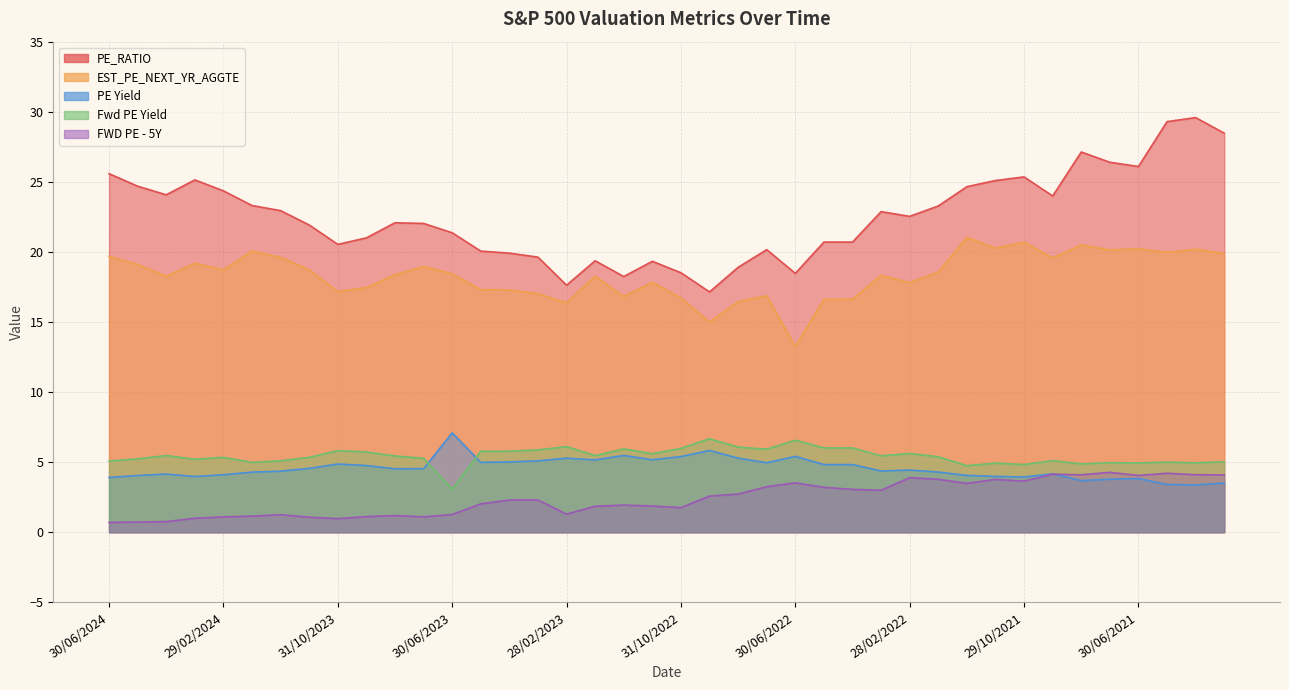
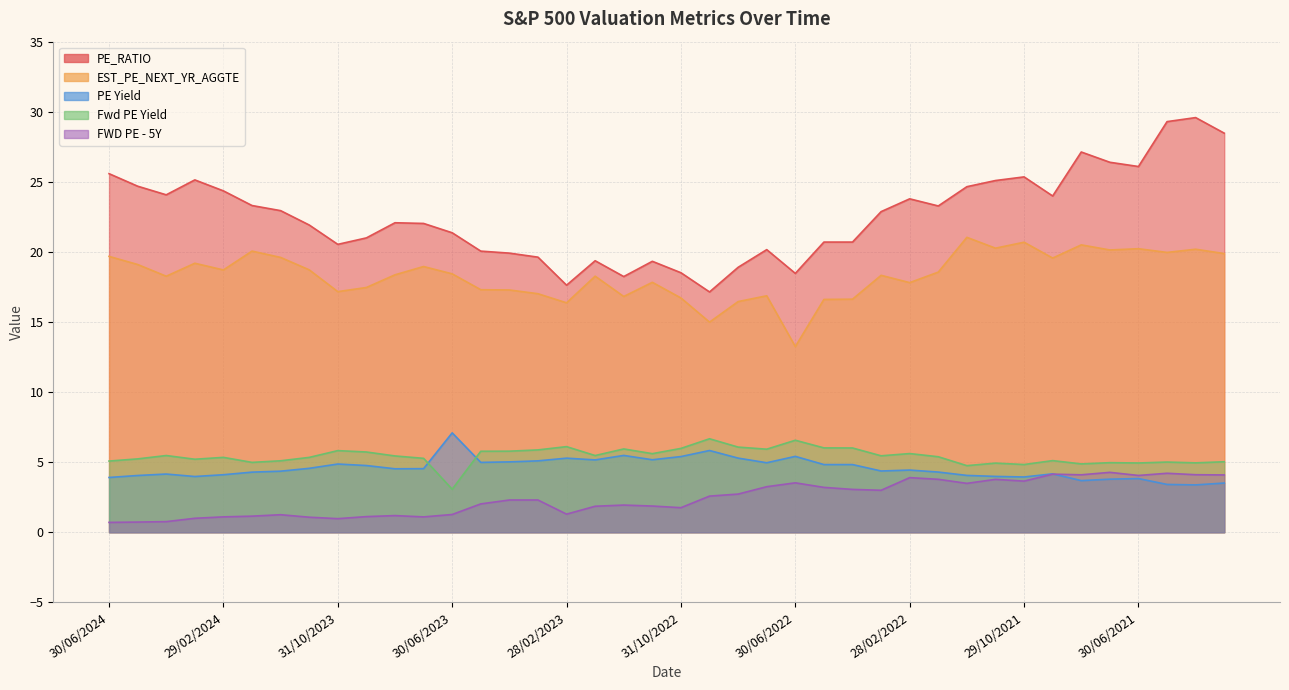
  {
    "PE_RATIO": {
      "30/06/2024": 25.6,
      "29/02/2024": 24.4,
      "31/10/2023": 20.5,
      "30/06/2023": 21.4,
      "28/02/2023": 17.6,
      "31/10/2022": 18.5,
      "30/06/2022": 18.5,
-     "28/02/2022": 22.5,
+     "28/02/2022": 23.8,
      "29/10/2021": 25.4,
      "30/06/2021": 26.1
    },
    "EST_PE_NEXT_YR_AGGTE": {
      "30/06/2024": 19.7,
      "29/02/2024": 18.7,
      "31/10/2023": 17.2,
      "30/06/2023": 18.4,
      "28/02/2023": 16.4,
      "31/10/2022": 16.7,
      "30/06/2022": 13.2,
      "28/02/2022": 17.8,
      "29/10/2021": 20.7,
      "30/06/2021": 20.2
    },
    "PE Yield": {
      "30/06/2024": 3.9,
      "29/02/2024": 4.1,
      "31/10/2023": 4.9,
      "30/06/2023": 7.1,
      "28/02/2023": 5.3,
      "31/10/2022": 5.4,
      "30/06/2022": 5.4,
      "28/02/2022": 4.4,
      "29/10/2021": 3.9,
      "30/06/2021": 3.8
    },
    "Fwd PE Yield": {
      "30/06/2024": 5.1,
      "29/02/2024": 5.3,
      "31/10/2023": 5.8,
      "30/06/2023": 3.1,
      "28/02/2023": 6.1,
      "31/10/2022": 6.0,
      "30/06/2022": 6.6,
      "28/02/2022": 5.6,
      "29/10/2021": 4.8,
      "30/06/2021": 4.9
    },
    "FWD PE - 5Y": {
      "30/06/2024": 0.7,
      "29/02/2024": 1.1,
      "31/10/2023": 1.0,
      "30/06/2023": 1.3,
      "28/02/2023": 1.3,
      "31/10/2022": 1.8,
      "30/06/2022": 3.5,
      "28/02/2022": 3.9,
      "29/10/2021": 3.6,
      "30/06/2021": 4.1
    }
  }
